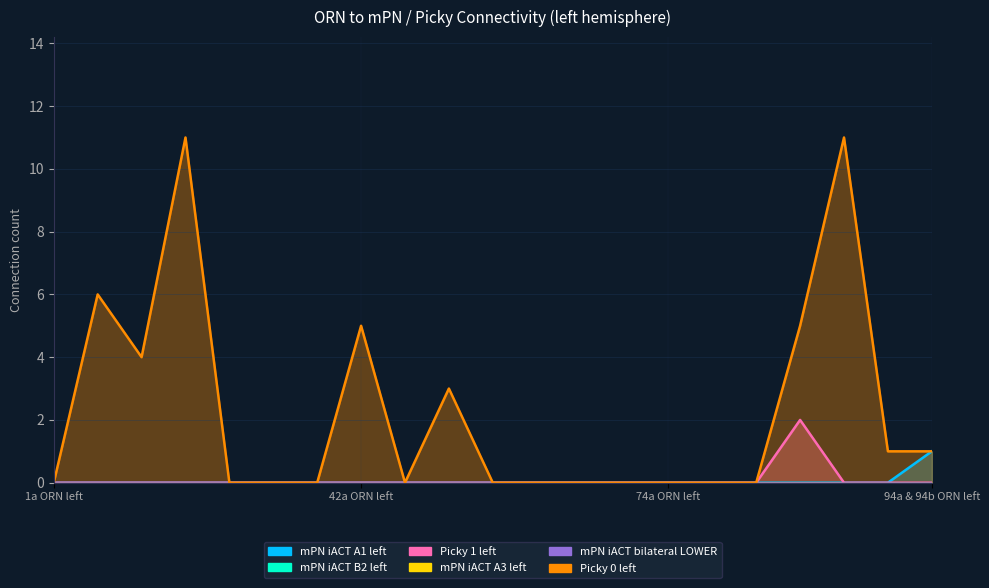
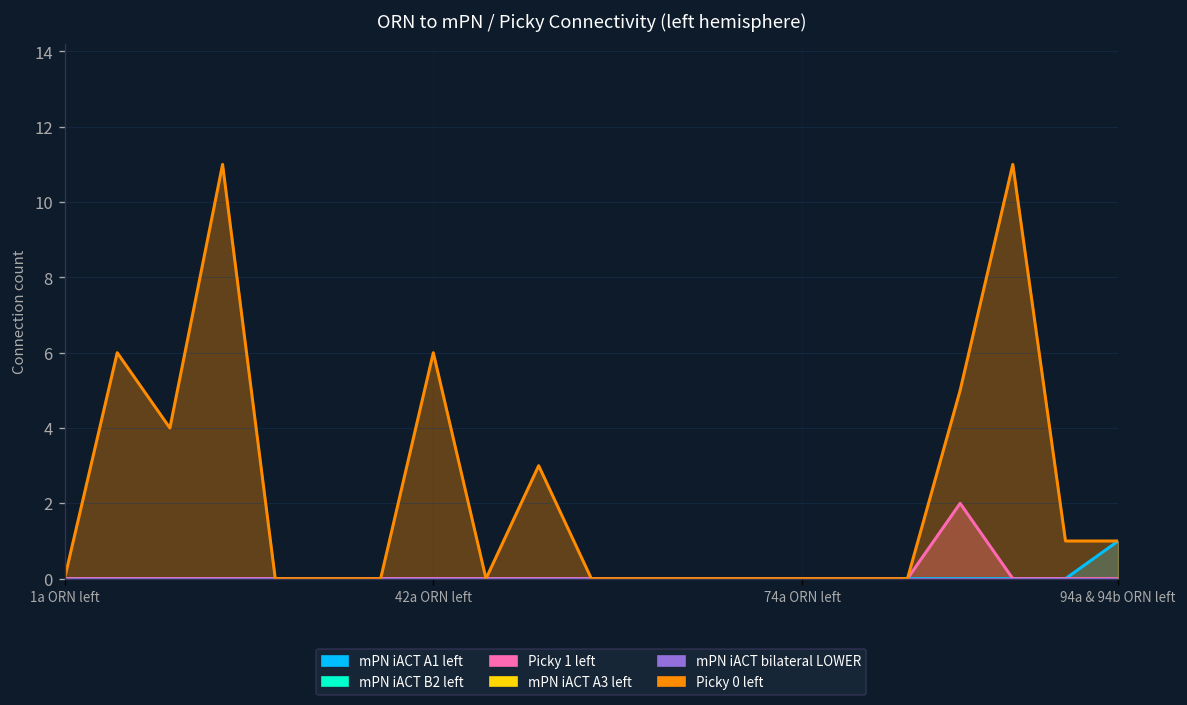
  {
    "Picky 0 left": {
-     "42a ORN left": 5
+     "42a ORN left": 6
    }
  }
